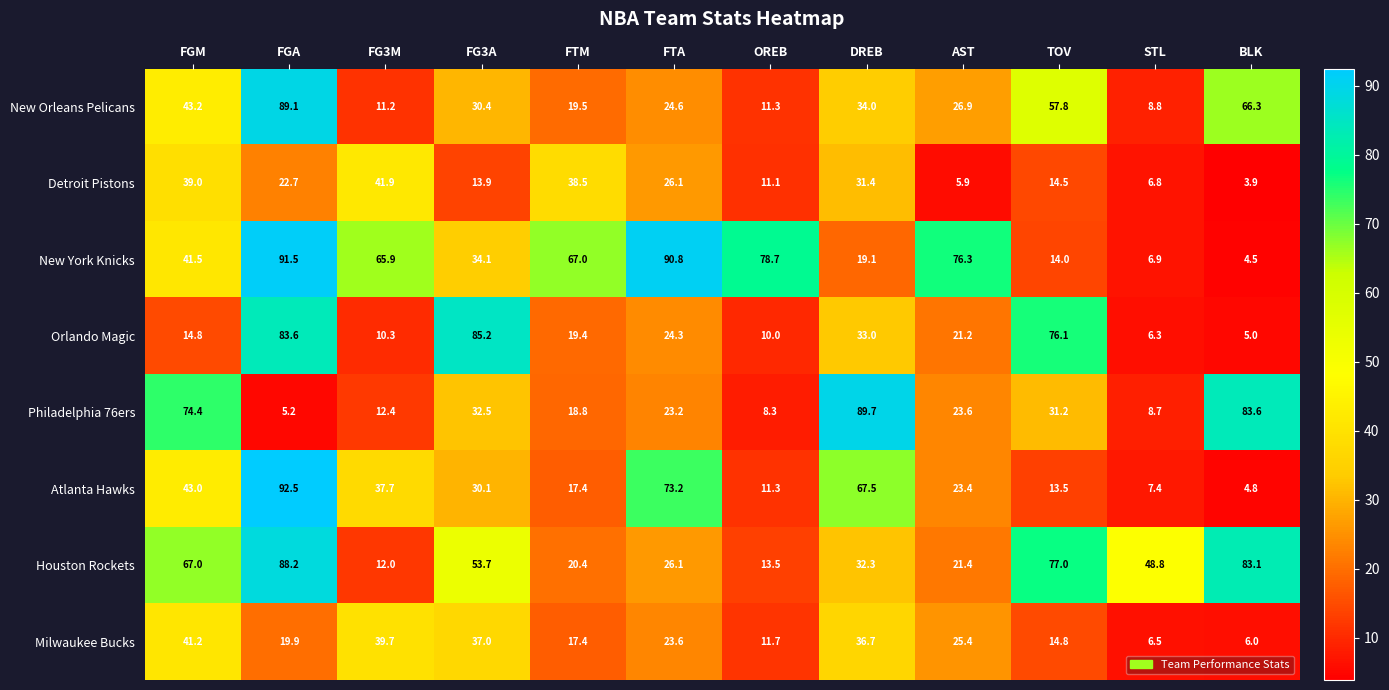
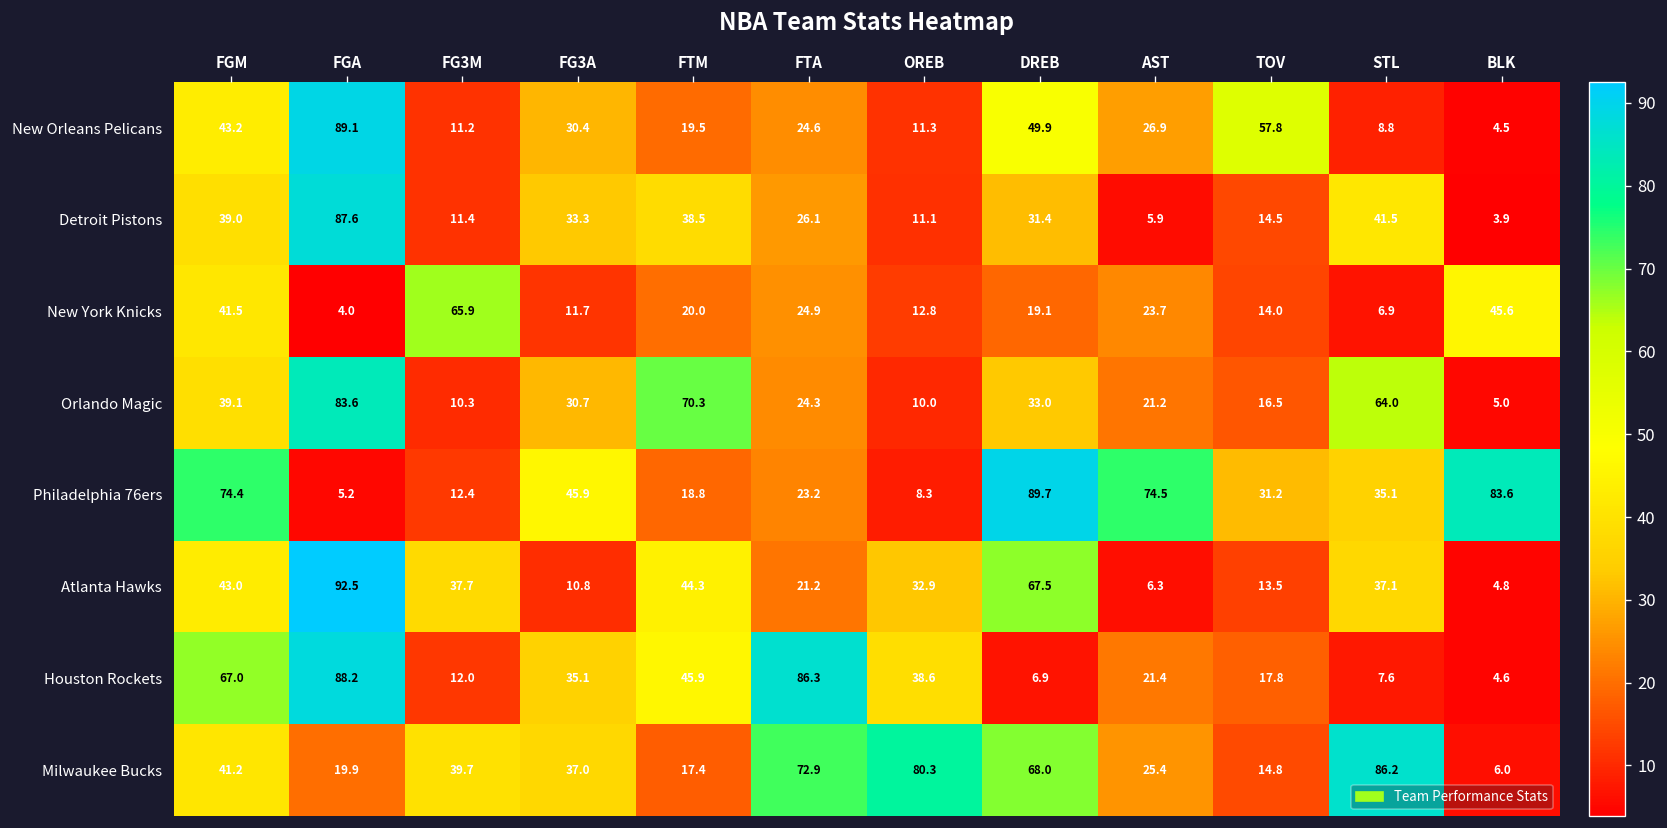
  {
    "New Orleans Pelicans": {
      "FGM": 43.2,
      "FGA": 89.1,
      "FG3M": 11.2,
      "FG3A": 30.4,
      "FTM": 19.5,
      "FTA": 24.6,
      "OREB": 11.3,
-     "DREB": 34.0,
+     "DREB": 49.9,
      "AST": 26.9,
      "TOV": 57.8,
      "STL": 8.8,
-     "BLK": 66.3
+     "BLK": 4.5
    },
    "Detroit Pistons": {
      "FGM": 39.0,
-     "FGA": 22.7,
-     "FG3M": 41.9,
-     "FG3A": 13.9,
+     "FGA": 87.6,
+     "FG3M": 11.4,
+     "FG3A": 33.3,
      "FTM": 38.5,
      "FTA": 26.1,
      "OREB": 11.1,
      "DREB": 31.4,
      "AST": 5.9,
      "TOV": 14.5,
-     "STL": 6.8,
+     "STL": 41.5,
      "BLK": 3.9
    },
    "New York Knicks": {
      "FGM": 41.5,
-     "FGA": 91.5,
+     "FGA": 4.0,
      "FG3M": 65.9,
-     "FG3A": 34.1,
-     "FTM": 67.0,
-     "FTA": 90.8,
-     "OREB": 78.7,
+     "FG3A": 11.7,
+     "FTM": 20.0,
+     "FTA": 24.9,
+     "OREB": 12.8,
      "DREB": 19.1,
-     "AST": 76.3,
+     "AST": 23.7,
      "TOV": 14.0,
      "STL": 6.9,
-     "BLK": 4.5
+     "BLK": 45.6
    },
    "Orlando Magic": {
-     "FGM": 14.8,
+     "FGM": 39.1,
      "FGA": 83.6,
      "FG3M": 10.3,
-     "FG3A": 85.2,
-     "FTM": 19.4,
+     "FG3A": 30.7,
+     "FTM": 70.3,
      "FTA": 24.3,
      "OREB": 10.0,
      "DREB": 33.0,
      "AST": 21.2,
-     "TOV": 76.1,
-     "STL": 6.3,
+     "TOV": 16.5,
+     "STL": 64.0,
      "BLK": 5.0
    },
    "Philadelphia 76ers": {
      "FGM": 74.4,
      "FGA": 5.2,
      "FG3M": 12.4,
-     "FG3A": 32.5,
+     "FG3A": 45.9,
      "FTM": 18.8,
      "FTA": 23.2,
      "OREB": 8.3,
      "DREB": 89.7,
-     "AST": 23.6,
+     "AST": 74.5,
      "TOV": 31.2,
-     "STL": 8.7,
+     "STL": 35.1,
      "BLK": 83.6
    },
    "Atlanta Hawks": {
      "FGM": 43.0,
      "FGA": 92.5,
      "FG3M": 37.7,
-     "FG3A": 30.1,
-     "FTM": 17.4,
-     "FTA": 73.2,
-     "OREB": 11.3,
+     "FG3A": 10.8,
+     "FTM": 44.3,
+     "FTA": 21.2,
+     "OREB": 32.9,
      "DREB": 67.5,
-     "AST": 23.4,
+     "AST": 6.3,
      "TOV": 13.5,
-     "STL": 7.4,
+     "STL": 37.1,
      "BLK": 4.8
    },
    "Houston Rockets": {
      "FGM": 67.0,
      "FGA": 88.2,
      "FG3M": 12.0,
-     "FG3A": 53.7,
-     "FTM": 20.4,
-     "FTA": 26.1,
-     "OREB": 13.5,
-     "DREB": 32.3,
+     "FG3A": 35.1,
+     "FTM": 45.9,
+     "FTA": 86.3,
+     "OREB": 38.6,
+     "DREB": 6.9,
      "AST": 21.4,
-     "TOV": 77.0,
-     "STL": 48.8,
-     "BLK": 83.1
+     "TOV": 17.8,
+     "STL": 7.6,
+     "BLK": 4.6
    },
    "Milwaukee Bucks": {
      "FGM": 41.2,
      "FGA": 19.9,
      "FG3M": 39.7,
      "FG3A": 37.0,
      "FTM": 17.4,
-     "FTA": 23.6,
-     "OREB": 11.7,
-     "DREB": 36.7,
+     "FTA": 72.9,
+     "OREB": 80.3,
+     "DREB": 68.0,
      "AST": 25.4,
      "TOV": 14.8,
-     "STL": 6.5,
+     "STL": 86.2,
      "BLK": 6.0
    }
  }
